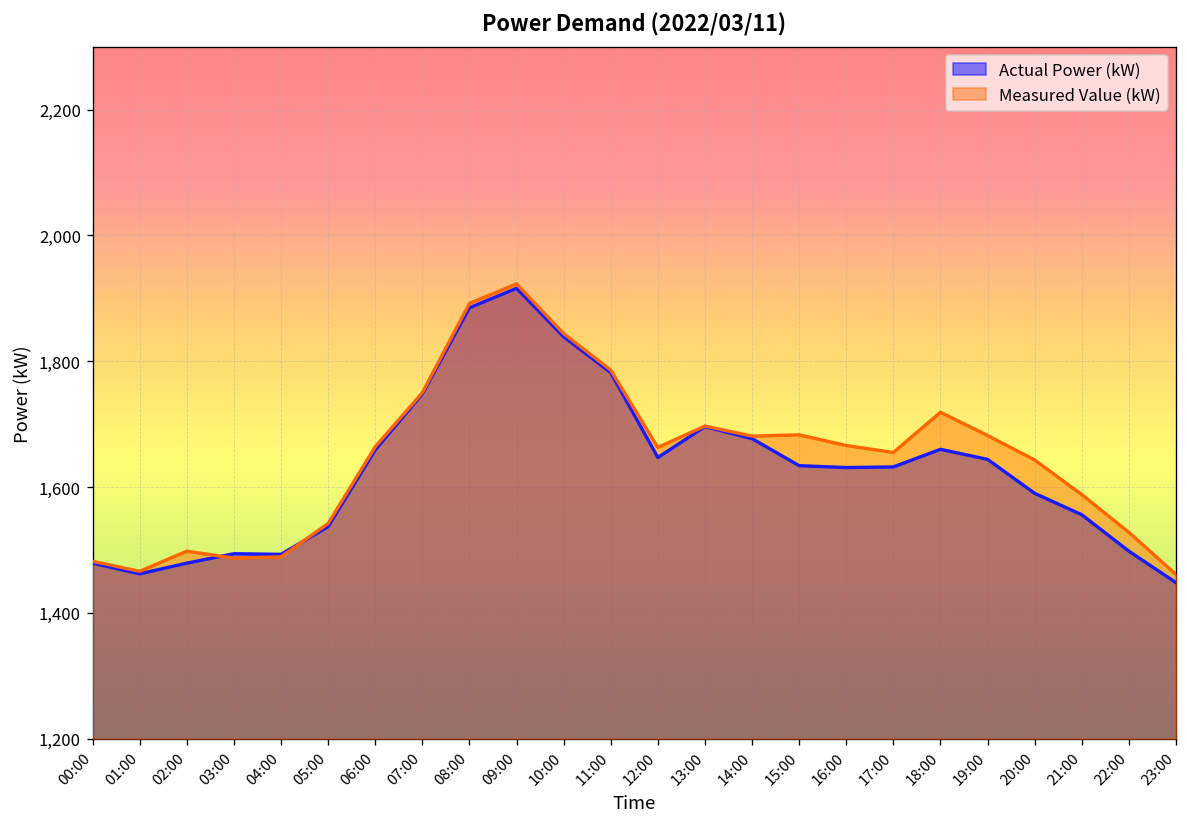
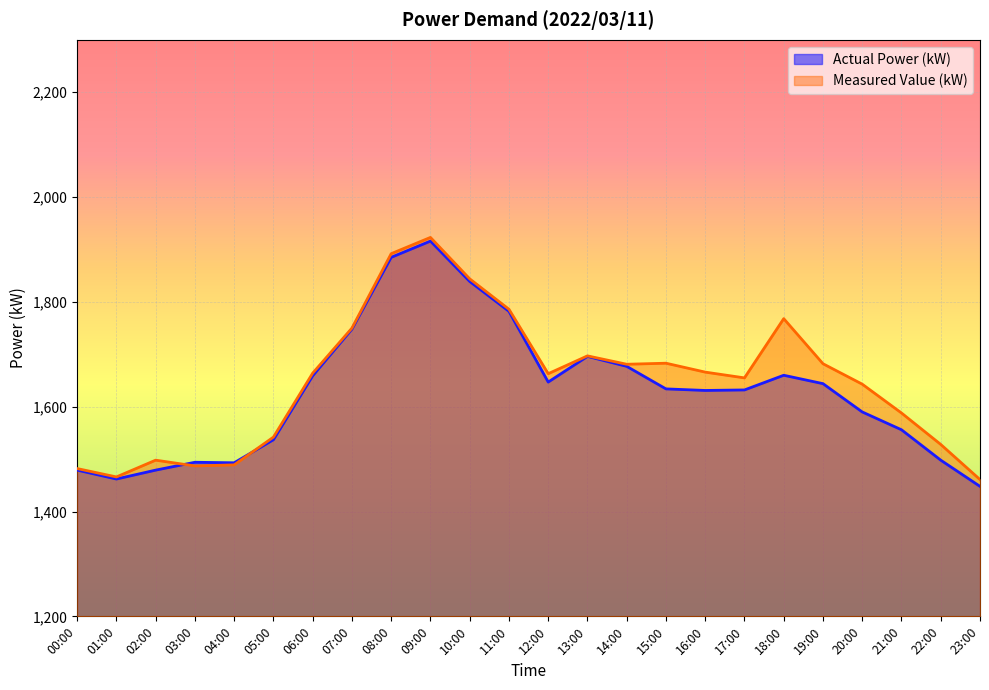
  {
    "Actual Power (kW)": {
      "02:00": "1,480",
      "03:00": "1,490",
      "05:00": "1,540",
      "06:00": "1,660",
      "08:00": "1,890",
      "09:00": "1,920",
      "10:00": "1,840",
      "12:00": "1,650",
      "15:00": "1,630",
      "16:00": "1,630",
      "17:00": "1,630",
      "18:00": "1,660",
      "19:00": "1,640",
      "20:00": "1,590",
      "21:00": "1,560",
      "22:00": "1,500",
      "23:00": "1,450"
    },
    "Measured Value (kW)": {
      "02:00": "1,500",
      "03:00": "1,490",
      "05:00": "1,540",
      "06:00": "1,660",
      "08:00": "1,890",
      "09:00": "1,920",
      "10:00": "1,840",
      "12:00": "1,660",
      "15:00": "1,680",
      "16:00": "1,670",
      "17:00": "1,660",
-     "18:00": "1,720",
+     "18:00": "1,770",
      "19:00": "1,680",
      "20:00": "1,640",
      "21:00": "1,590",
      "22:00": "1,530",
      "23:00": "1,460"
    }
  }
